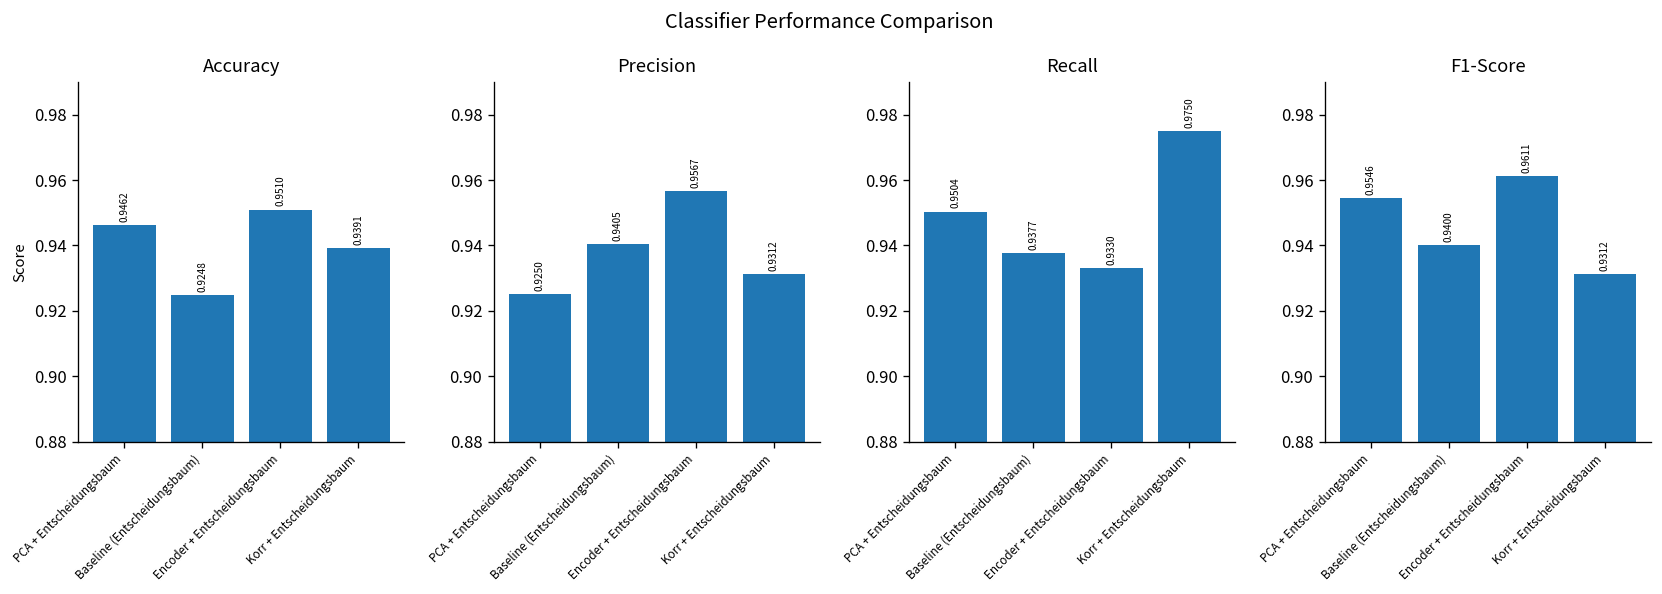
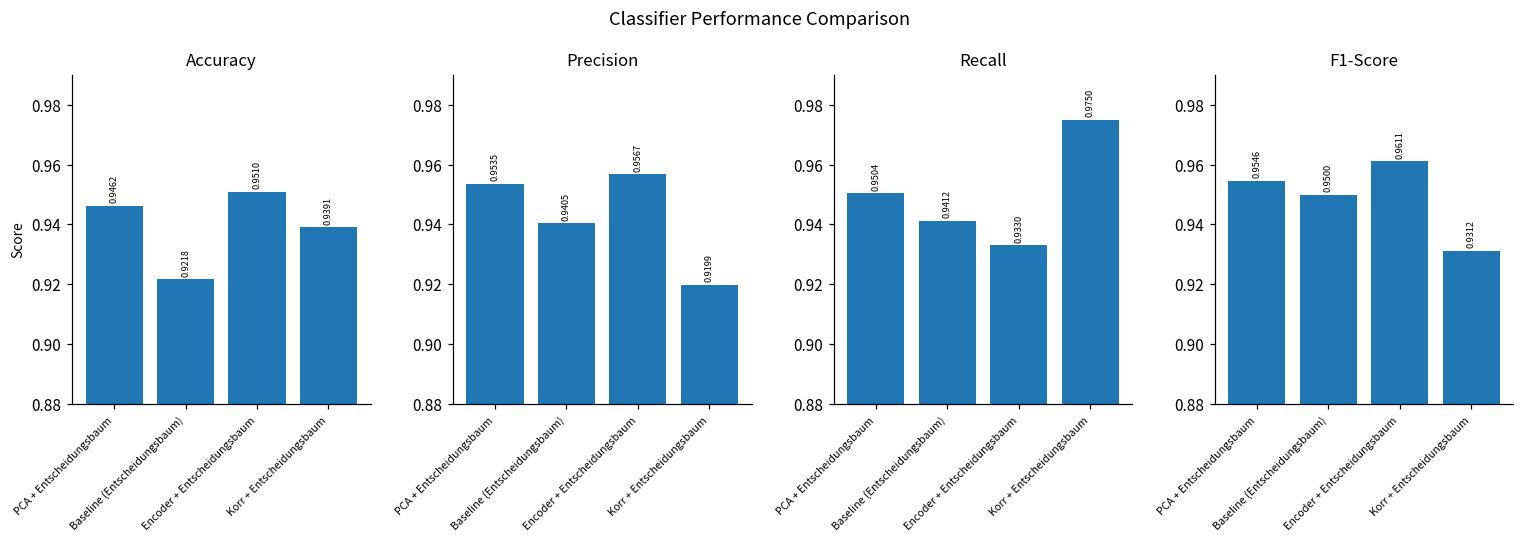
  {
    "Accuracy": {
      "PCA + Entscheidungsbaum": 0.9462,
-     "Baseline (Entscheidungsbaum)": 0.9248,
+     "Baseline (Entscheidungsbaum)": 0.9218,
      "Encoder + Entscheidungsbaum": 0.9510,
      "Korr + Entscheidungsbaum": 0.9391
    },
    "Precision": {
-     "PCA + Entscheidungsbaum": 0.9250,
+     "PCA + Entscheidungsbaum": 0.9535,
      "Baseline (Entscheidungsbaum)": 0.9405,
      "Encoder + Entscheidungsbaum": 0.9567,
-     "Korr + Entscheidungsbaum": 0.9312
+     "Korr + Entscheidungsbaum": 0.9199
    },
    "Recall": {
      "PCA + Entscheidungsbaum": 0.9504,
-     "Baseline (Entscheidungsbaum)": 0.9377,
+     "Baseline (Entscheidungsbaum)": 0.9412,
      "Encoder + Entscheidungsbaum": 0.9330,
      "Korr + Entscheidungsbaum": 0.9750
    },
    "F1-Score": {
      "PCA + Entscheidungsbaum": 0.9546,
-     "Baseline (Entscheidungsbaum)": 0.9400,
+     "Baseline (Entscheidungsbaum)": 0.9500,
      "Encoder + Entscheidungsbaum": 0.9611,
      "Korr + Entscheidungsbaum": 0.9312
    }
  }
